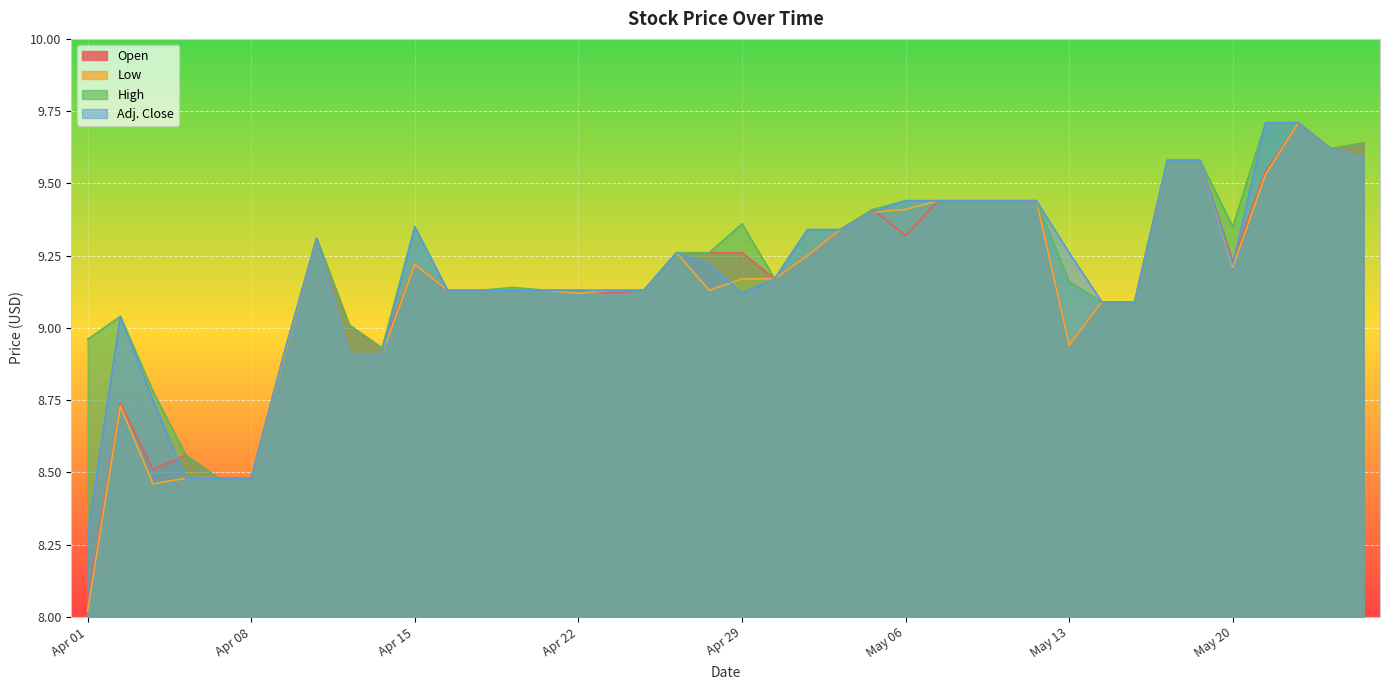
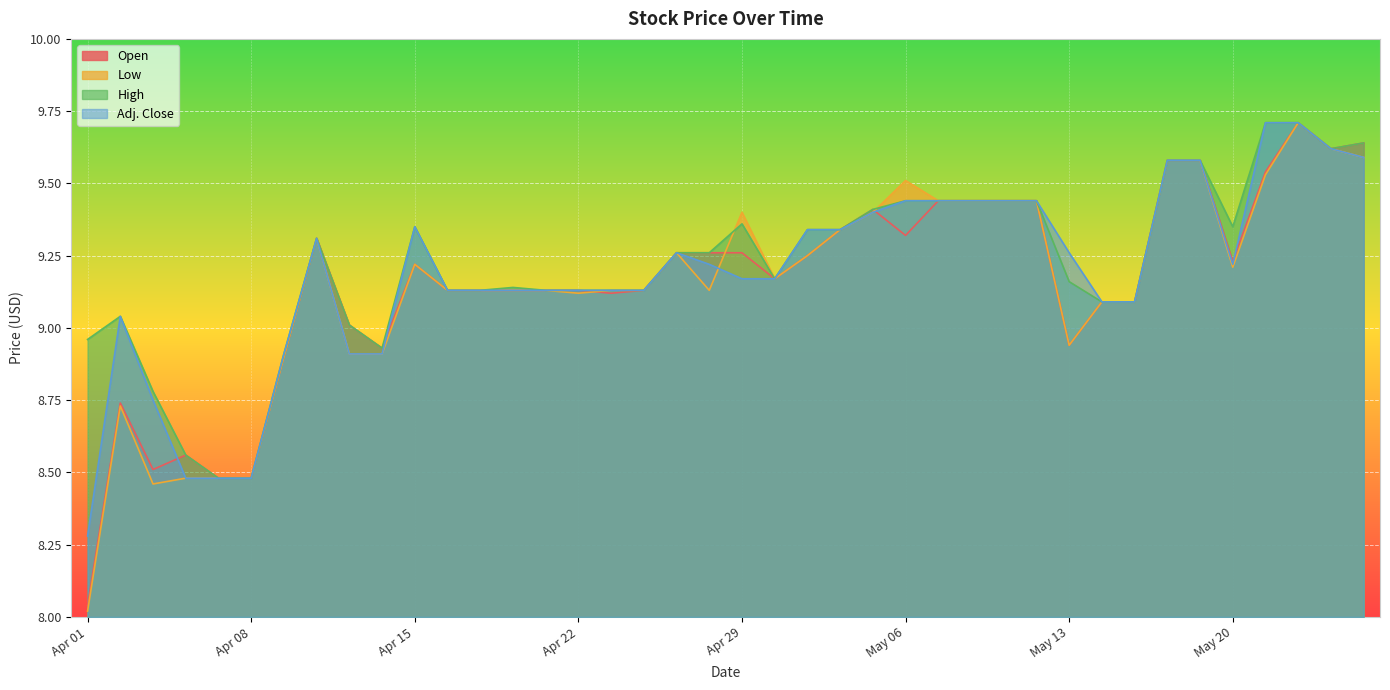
  {
    "Open": {
      "Apr 01": 8.04,
      "Apr 29": 9.26,
      "May 06": 9.32,
      "May 20": 9.23
    },
    "Low": {
      "Apr 01": 8.02,
      "Apr 22": 9.12,
-     "Apr 29": 9.17,
-     "May 06": 9.41,
+     "Apr 29": 9.40,
+     "May 06": 9.51,
      "May 20": 9.21
    },
    "High": {
      "Apr 01": 8.96,
      "Apr 29": 9.36,
      "May 13": 9.16,
      "May 20": 9.35
    },
    "Adj. Close": {
      "Apr 01": 8.28,
-     "Apr 29": 9.12,
+     "Apr 29": 9.17,
      "May 13": 9.26,
      "May 20": 9.22
    }
  }
